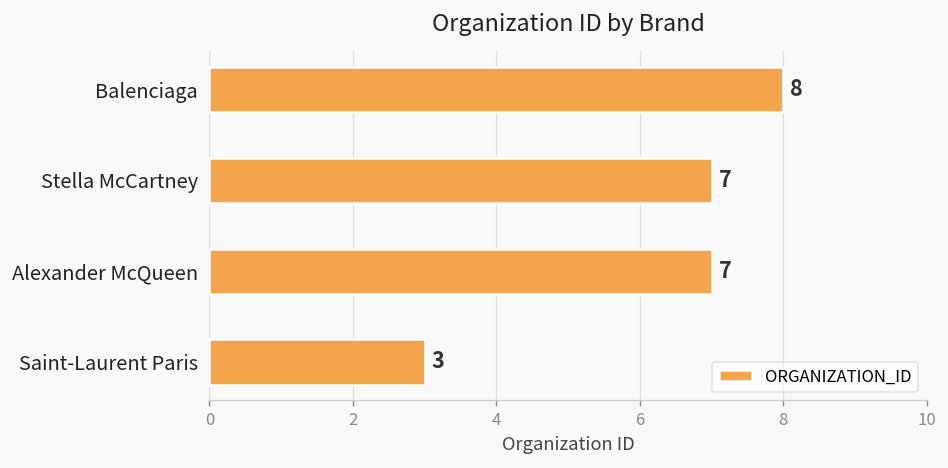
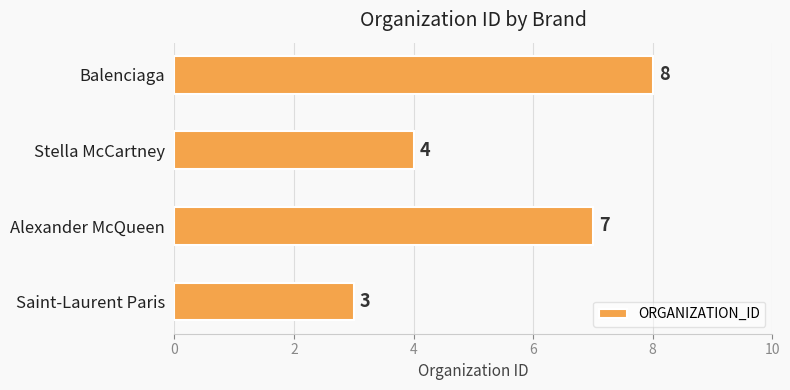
  {
    "Balenciaga": 8,
-   "Stella McCartney": 7,
+   "Stella McCartney": 4,
    "Alexander McQueen": 7,
    "Saint-Laurent Paris": 3
  }
